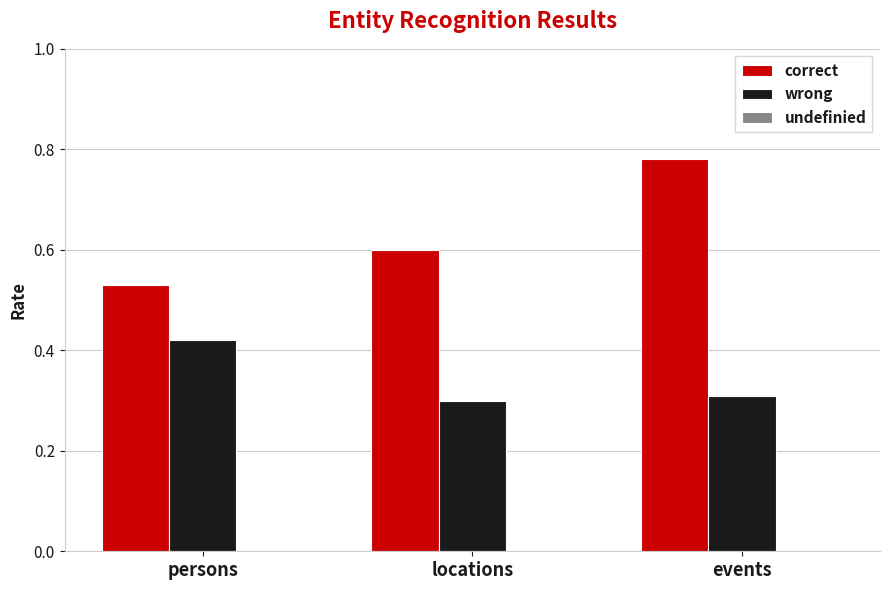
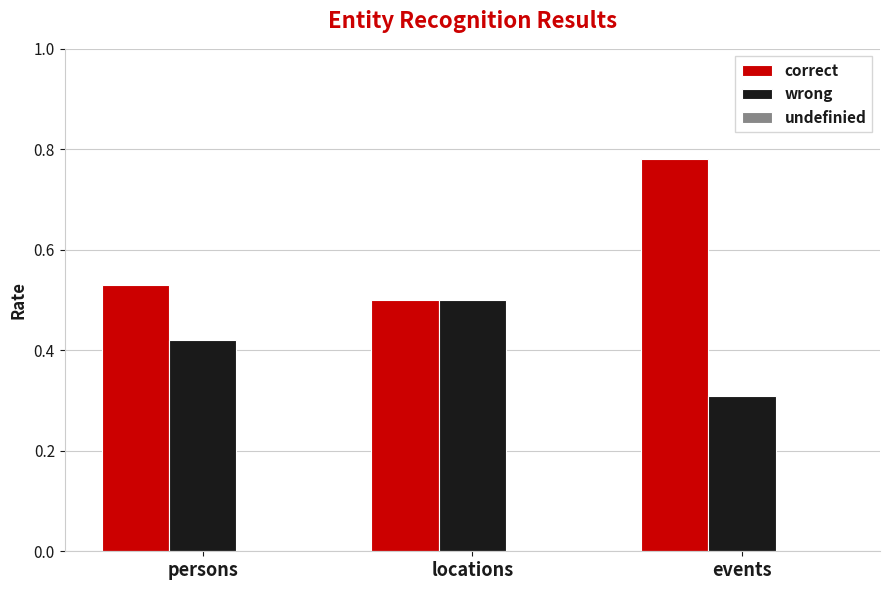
  {
    "correct": {
      "persons": 0.53,
-     "locations": 0.6,
+     "locations": 0.5,
      "events": 0.78
    },
    "wrong": {
      "persons": 0.42,
-     "locations": 0.3,
+     "locations": 0.5,
      "events": 0.31
    },
    "undefinied": {
      "persons": 0.0,
      "locations": 0.0,
      "events": 0.0
    }
  }
